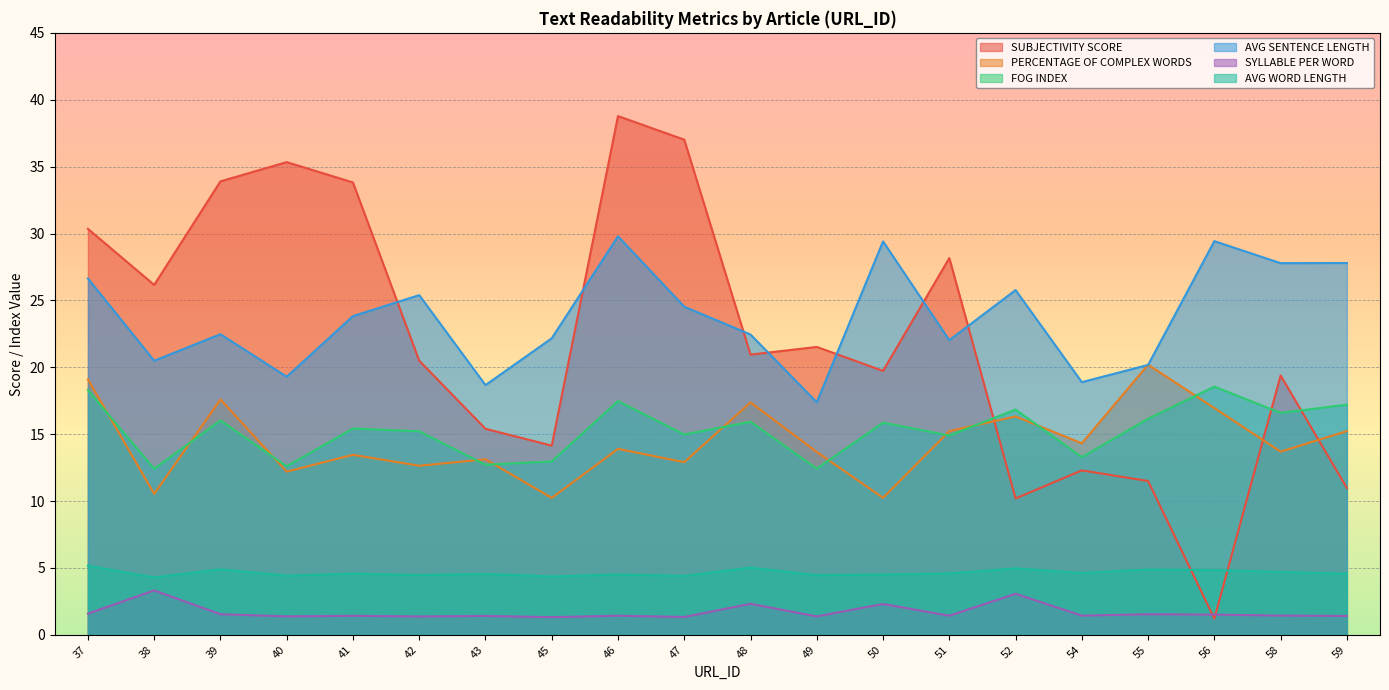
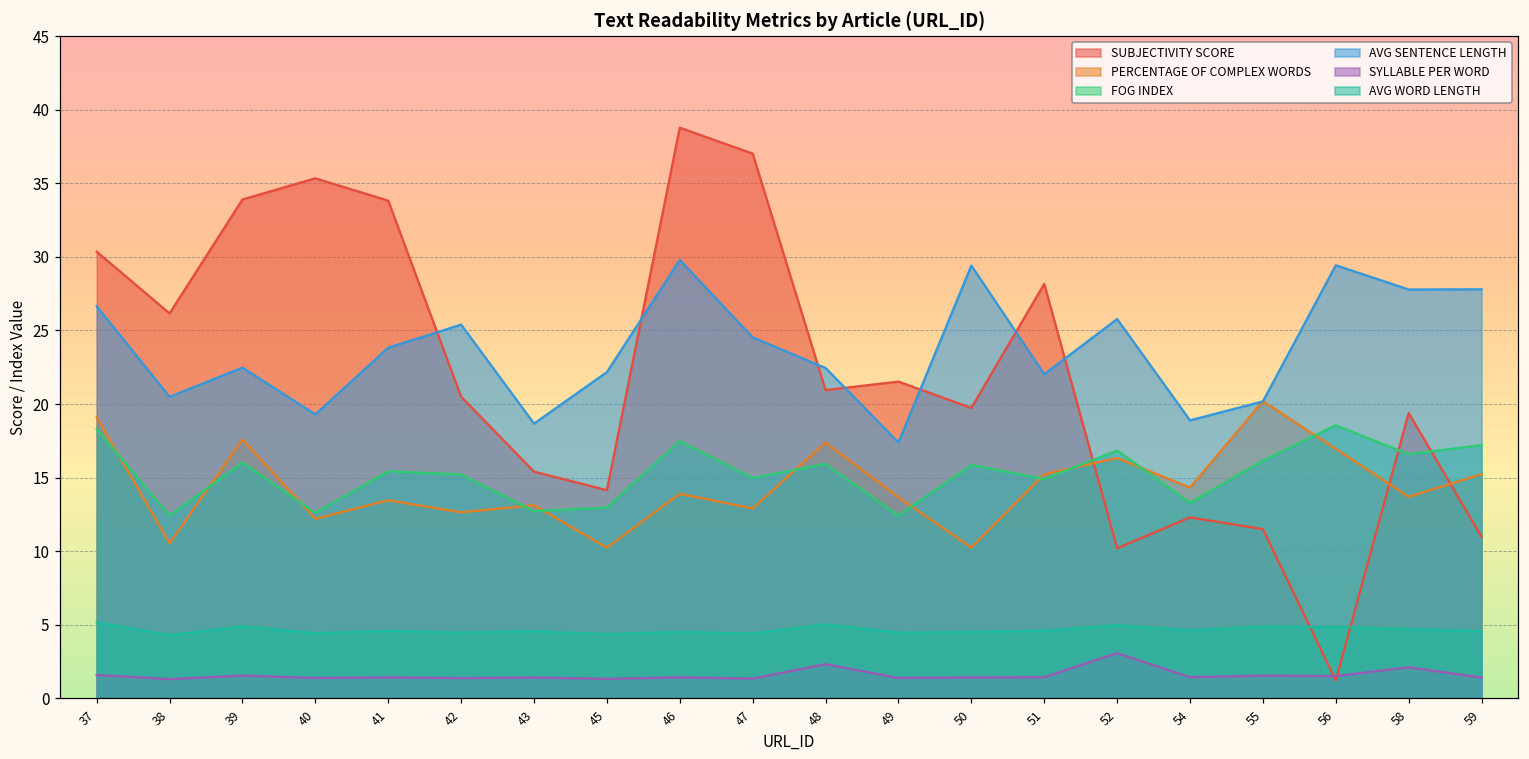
  {
    "AVG SENTENCE LENGTH": {
      "37": 26.6,
      "38": 20.5,
      "39": 22.5,
      "40": 19.3,
      "41": 23.8,
      "42": 25.4,
      "43": 18.7,
      "45": 22.2,
      "46": 29.8,
      "47": 24.5,
      "48": 22.4,
      "49": 17.4,
      "50": 29.4,
      "51": 22.0,
      "52": 25.8,
      "54": 18.9,
      "56": 29.4,
      "58": 27.8,
      "59": 27.8
    },
    "SYLLABLE PER WORD": {
      "37": 1.6,
-     "38": 3.3,
+     "38": 1.3,
      "39": 1.5,
      "40": 1.4,
      "41": 1.4,
      "42": 1.4,
      "43": 1.4,
      "45": 1.3,
      "46": 1.4,
      "47": 1.3,
      "48": 2.3,
      "49": 1.4,
-     "50": 2.3,
+     "50": 1.4,
      "51": 1.4,
      "52": 3.1,
      "54": 1.4,
      "55": 1.5,
      "56": 1.5,
-     "58": 1.4,
+     "58": 2.1,
      "59": 1.4
    }
  }
